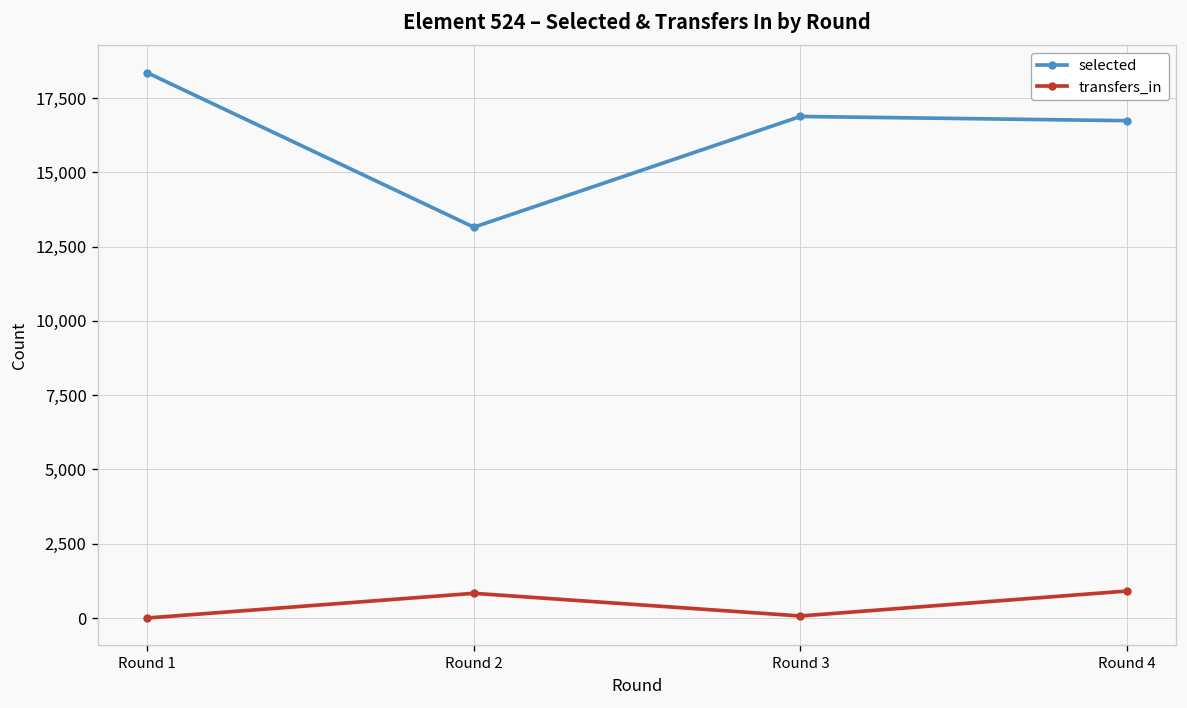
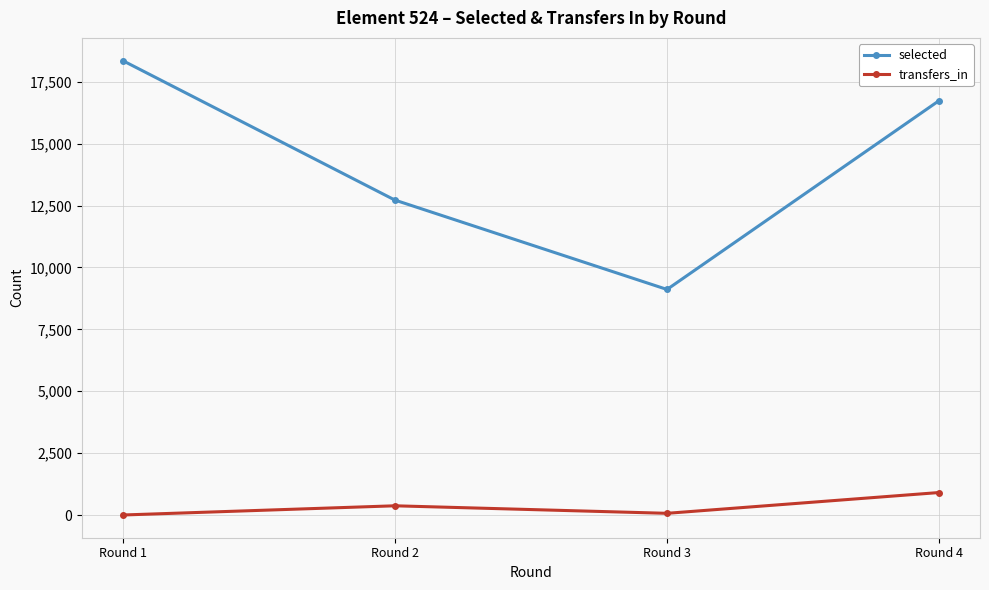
  {
    "selected": {
      "Round 1": "18,400",
-     "Round 2": "13,200",
-     "Round 3": "16,900",
+     "Round 2": "12,700",
+     "Round 3": "9,100",
      "Round 4": "16,700"
    },
    "transfers_in": {
      "Round 1": "0",
-     "Round 2": "800",
+     "Round 2": "400",
      "Round 3": "100",
      "Round 4": "900"
    }
  }
